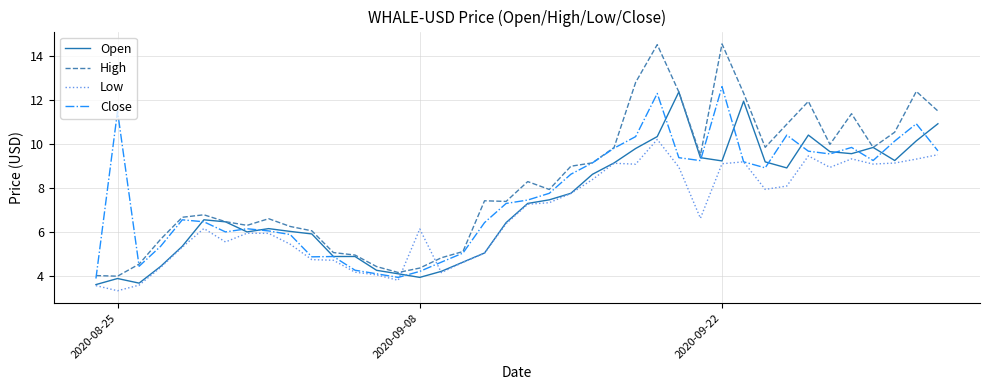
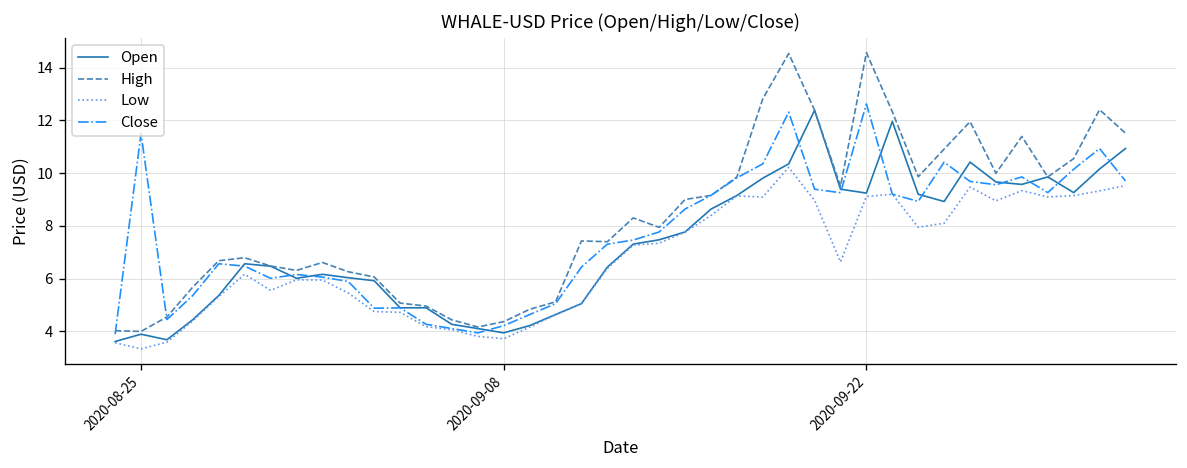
  {
    "Low": {
      "2020-08-25": 3.3,
-     "2020-09-08": 6.1,
+     "2020-09-08": 3.7,
      "2020-09-22": 9.1
    },
    "Close": {
      "2020-09-08": 4.2,
      "2020-09-22": 12.6
    }
  }
